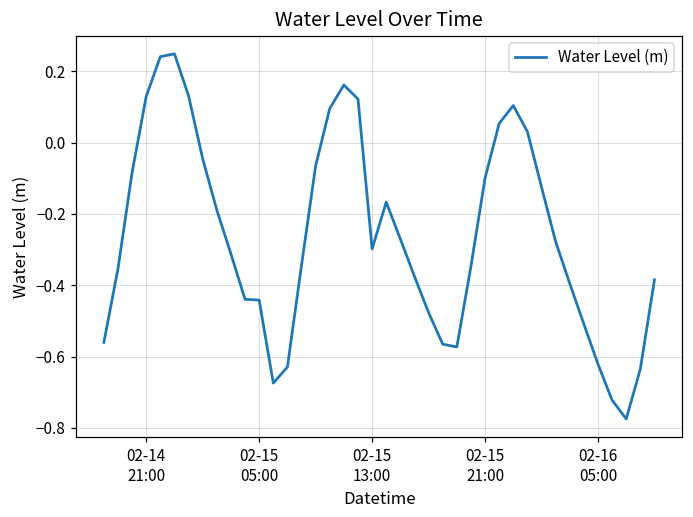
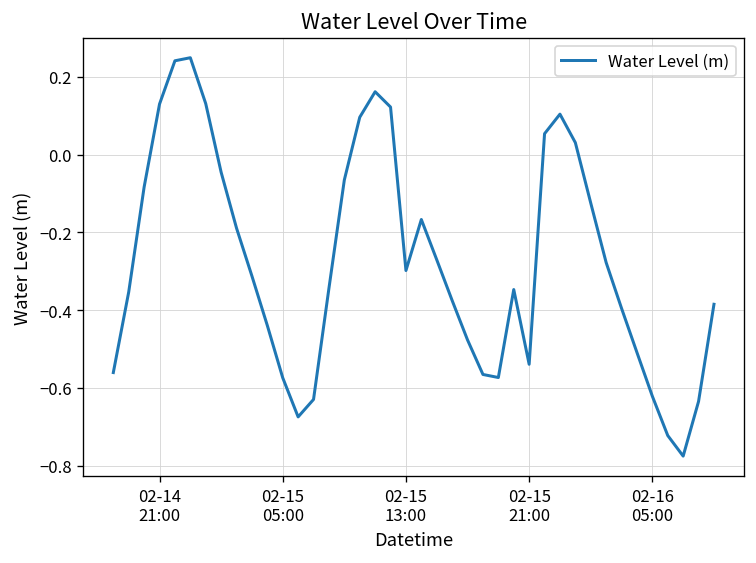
  {
    "02-14 21:00": 0.13,
-   "02-15 05:00": -0.44,
+   "02-15 05:00": -0.57,
    "02-15 13:00": -0.30,
-   "02-15 21:00": -0.10,
+   "02-15 21:00": -0.54,
    "02-16 05:00": -0.62
  }
